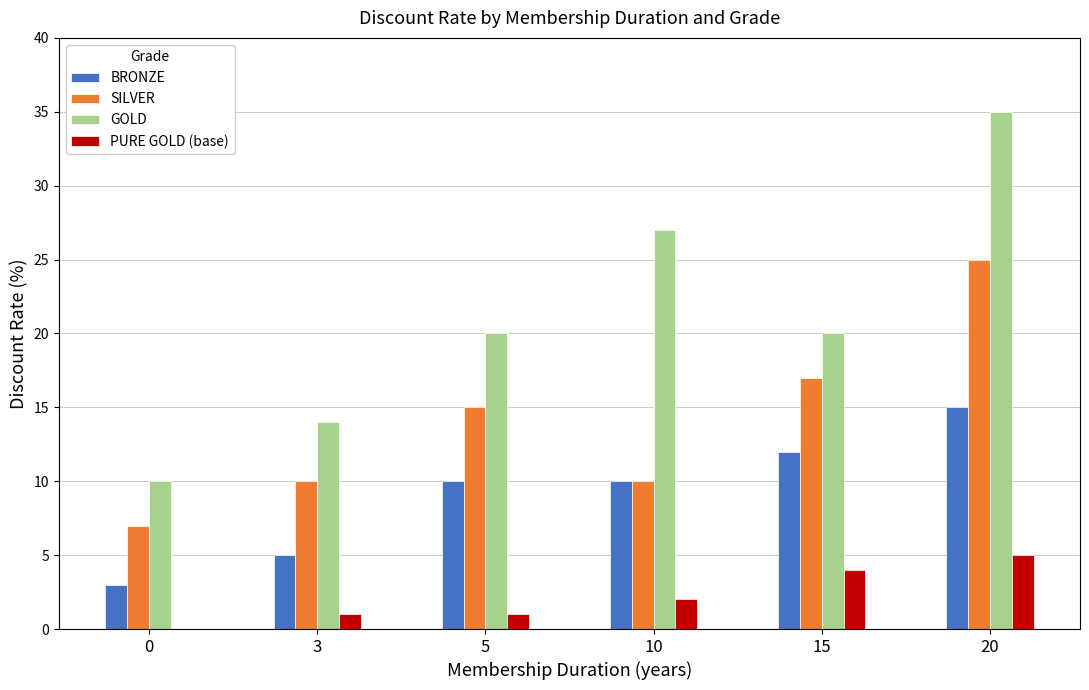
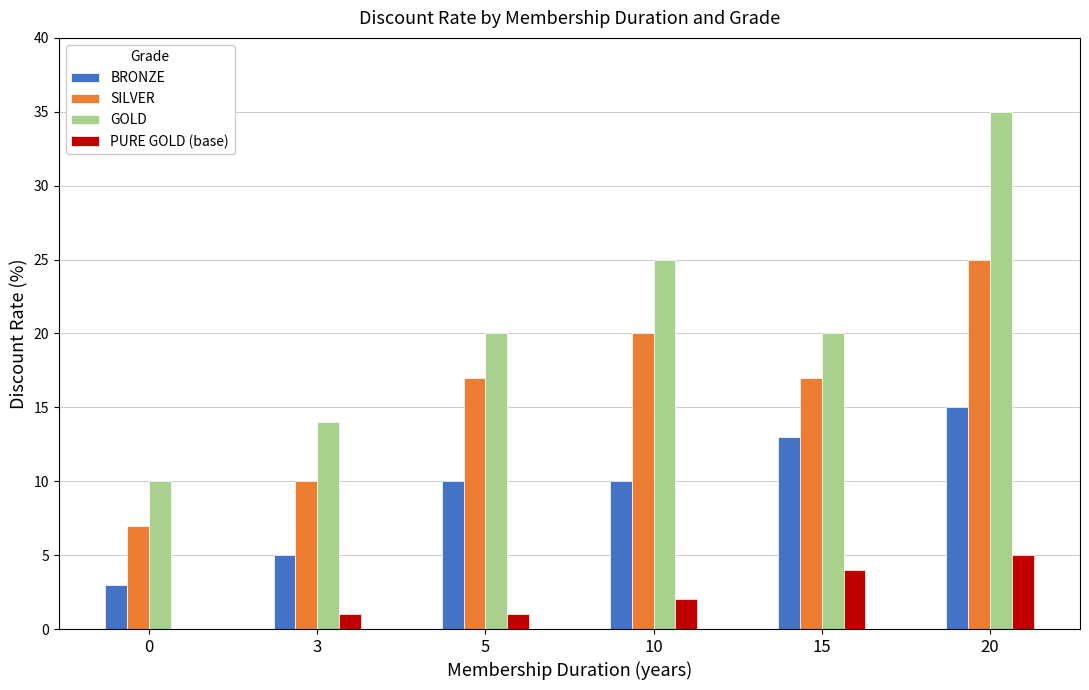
  {
    "BRONZE": {
      "0": 3.0,
      "3": 5.0,
      "5": 10.0,
      "10": 10.0,
-     "15": 12.0,
+     "15": 13.0,
      "20": 15.0
    },
    "SILVER": {
      "0": 7.0,
      "3": 10.0,
-     "5": 15.0,
-     "10": 10.0,
+     "5": 17.0,
+     "10": 20.0,
      "15": 17.0,
      "20": 25.0
    },
    "GOLD": {
      "0": 10.0,
      "3": 14.0,
      "5": 20.0,
-     "10": 27.0,
+     "10": 25.0,
      "15": 20.0,
      "20": 35.0
    },
    "PURE GOLD (base)": {
      "0": 0.0,
      "3": 1.0,
      "5": 1.0,
      "10": 2.0,
      "15": 4.0,
      "20": 5.0
    }
  }
